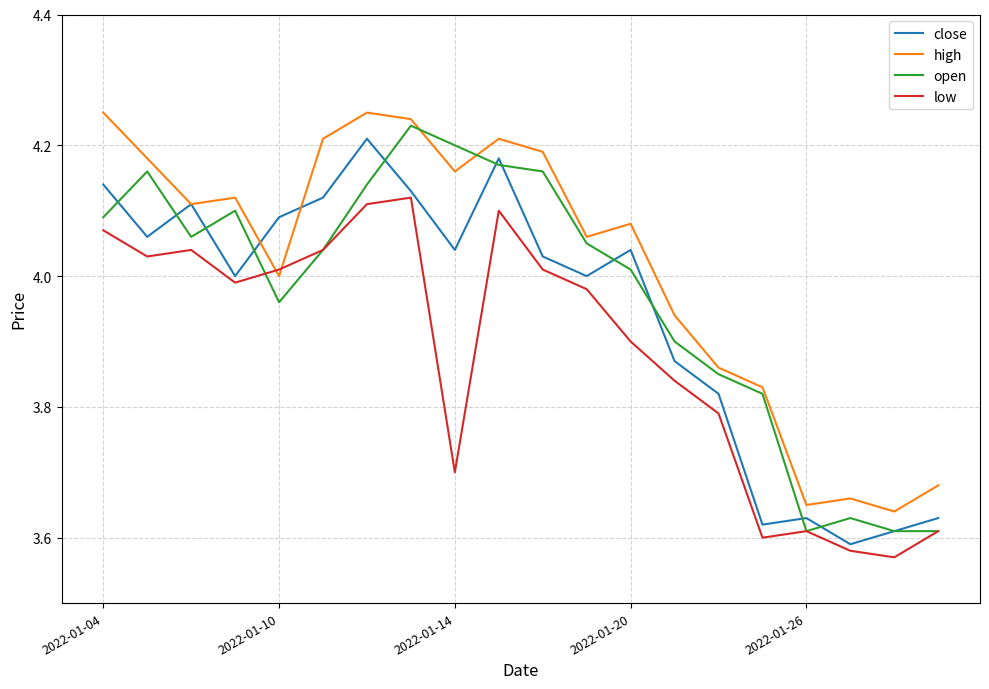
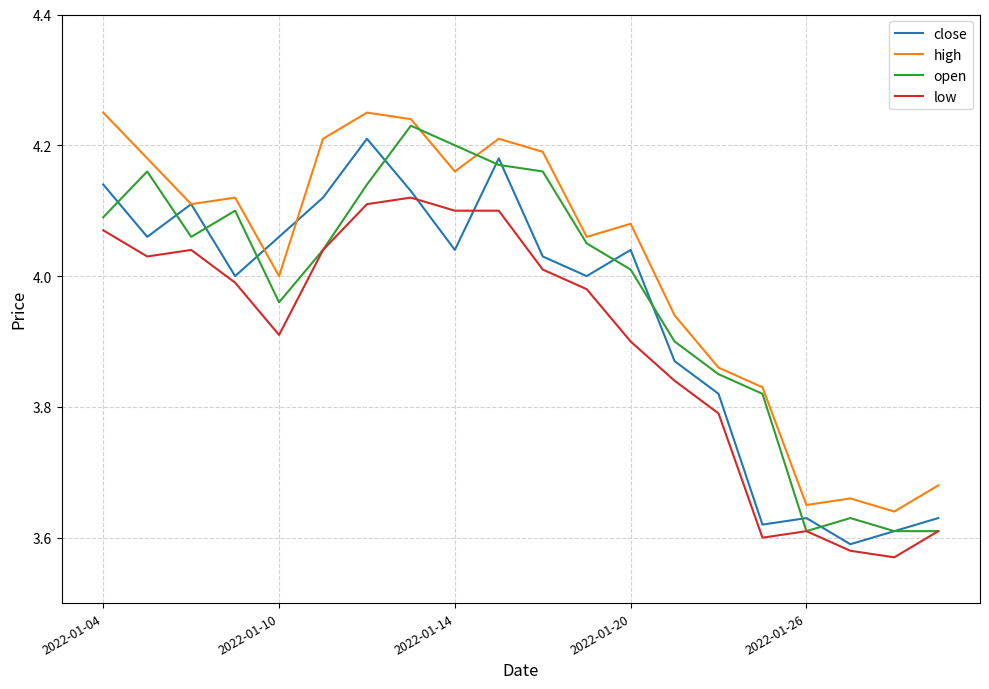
  {
    "close": {
      "2022-01-04": 4.14,
-     "2022-01-10": 4.09,
+     "2022-01-10": 4.06,
      "2022-01-14": 4.04,
      "2022-01-20": 4.04,
      "2022-01-26": 3.63
    },
    "high": {
      "2022-01-04": 4.25,
      "2022-01-10": 4.00,
      "2022-01-14": 4.16,
      "2022-01-20": 4.08,
      "2022-01-26": 3.65
    },
    "open": {
      "2022-01-04": 4.09,
      "2022-01-10": 3.96,
      "2022-01-14": 4.20,
      "2022-01-20": 4.01
    },
    "low": {
      "2022-01-04": 4.07,
-     "2022-01-10": 4.01,
-     "2022-01-14": 3.7,
+     "2022-01-10": 3.91,
+     "2022-01-14": 4.1,
      "2022-01-20": 3.90
    }
  }
